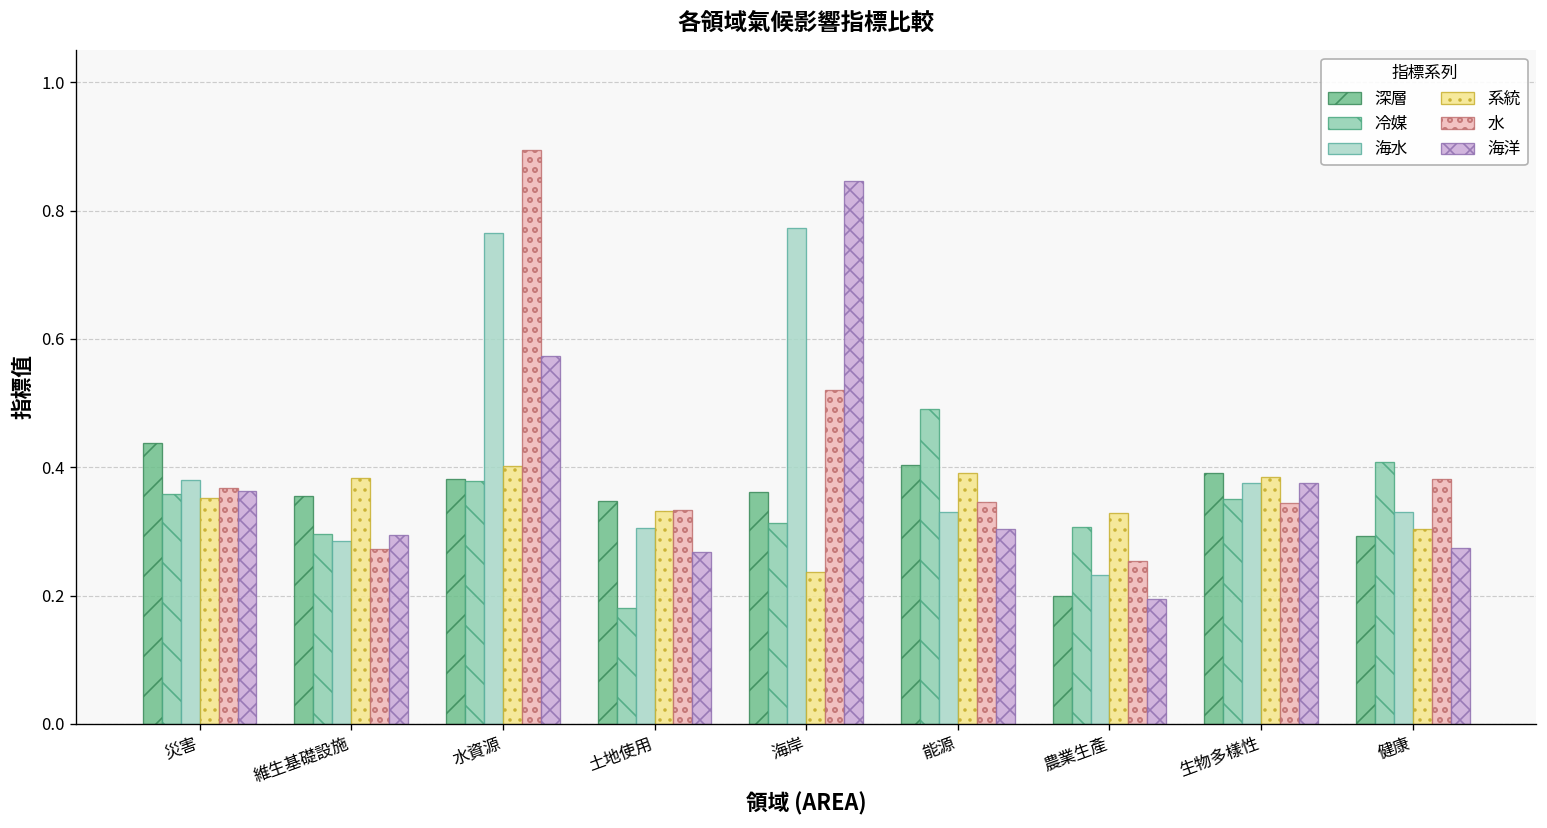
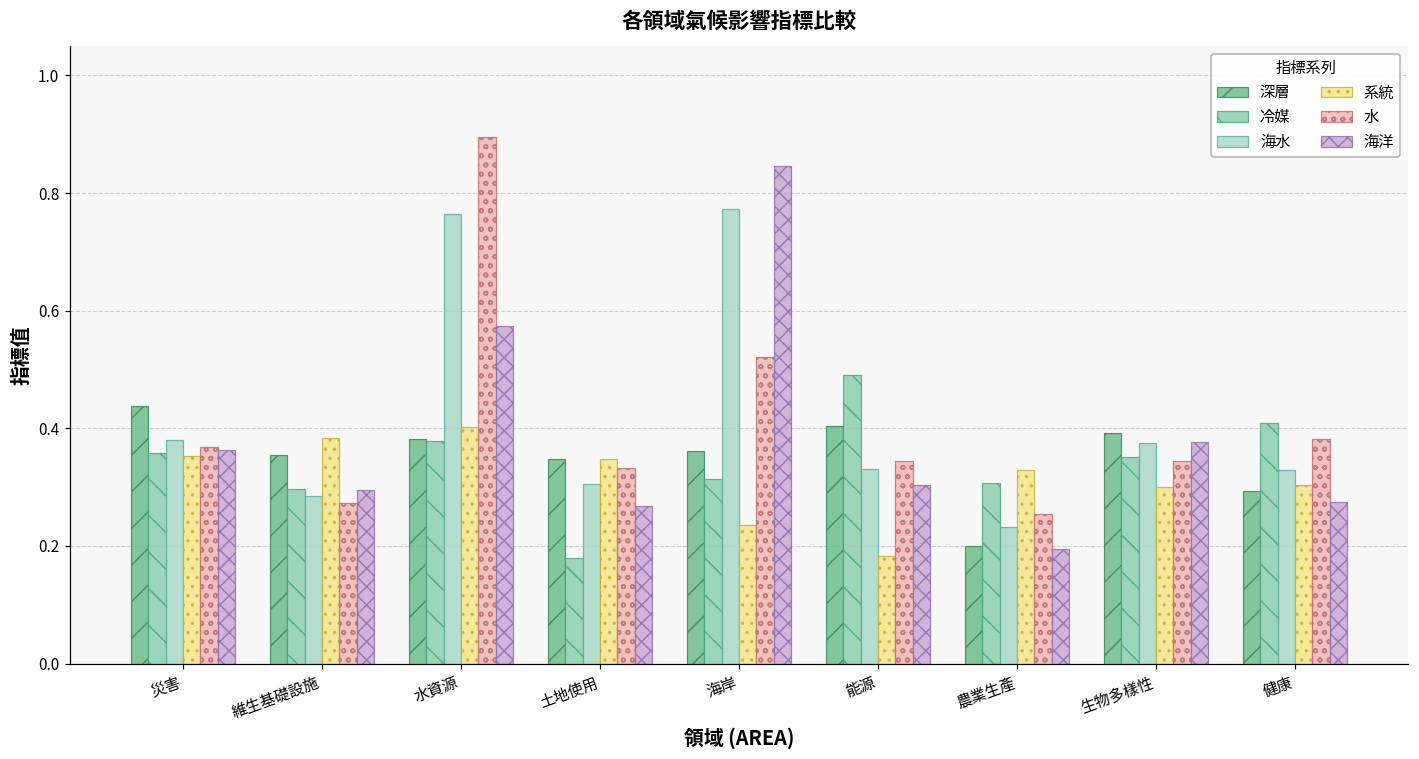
  {
    "系統": {
      "災害": 0.35,
      "維生基礎設施": 0.38,
      "水資源": 0.40,
-     "土地使用": 0.33,
+     "土地使用": 0.35,
      "海岸": 0.24,
-     "能源": 0.39,
+     "能源": 0.18,
      "農業生產": 0.33,
-     "生物多樣性": 0.39,
+     "生物多樣性": 0.30,
      "健康": 0.30
    }
  }
